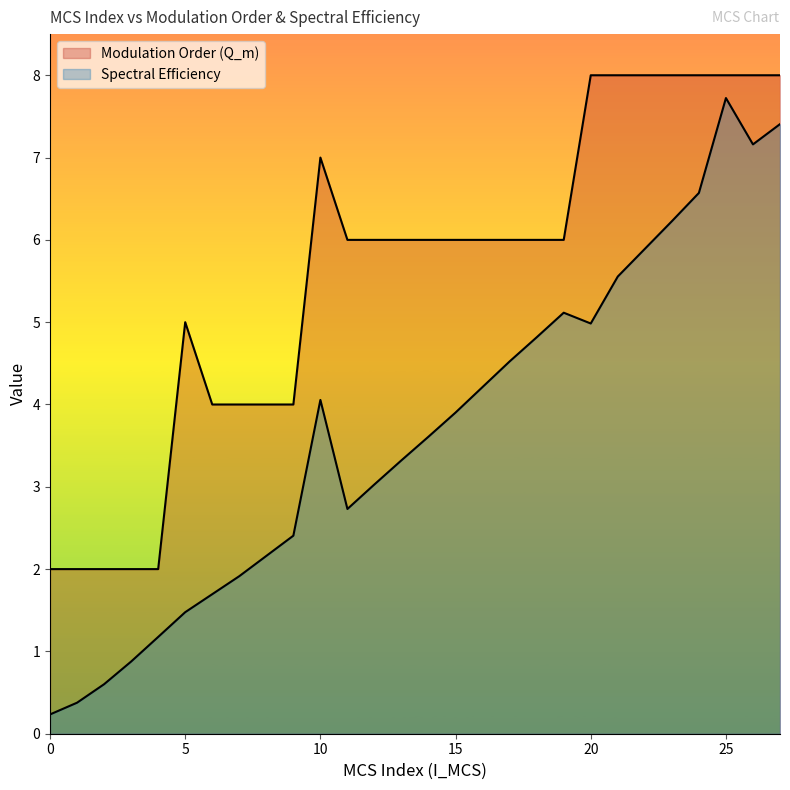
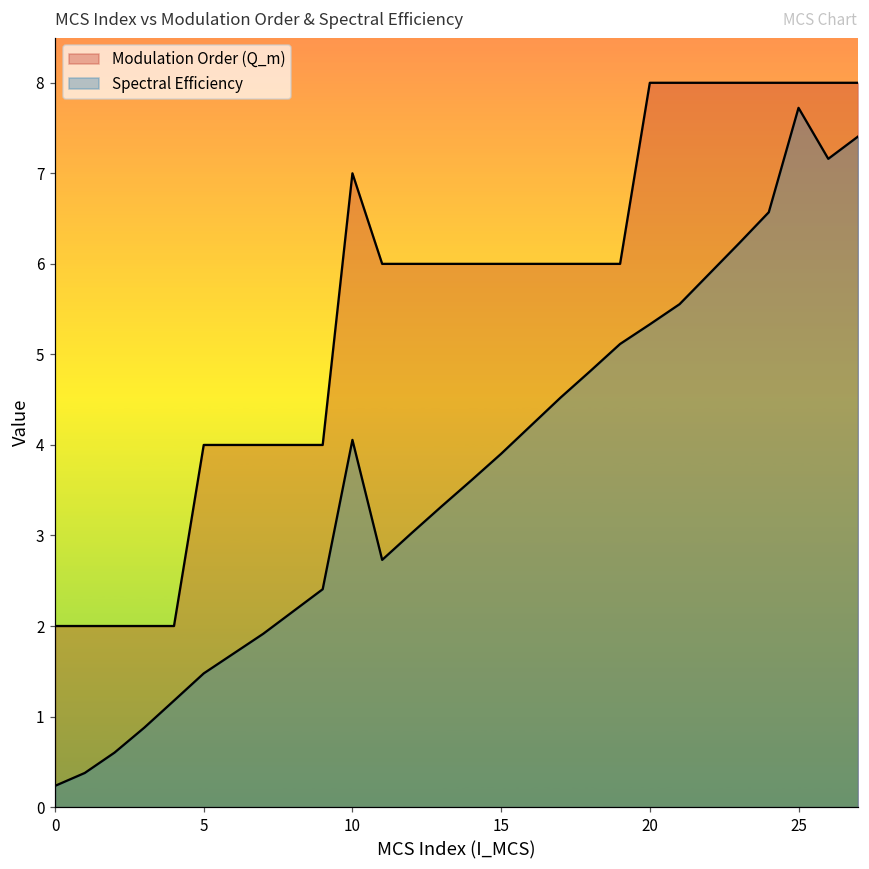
  {
    "Modulation Order (Q_m)": {
      "0": 2,
-     "5": 5,
+     "5": 4,
      "10": 7,
      "15": 6,
      "20": 8,
      "25": 8
    },
    "Spectral Efficiency": {
      "0": 0.2,
      "5": 1.5,
      "10": 4.1,
      "15": 3.9,
-     "20": 5.0,
+     "20": 5.3,
      "25": 7.7
    }
  }
